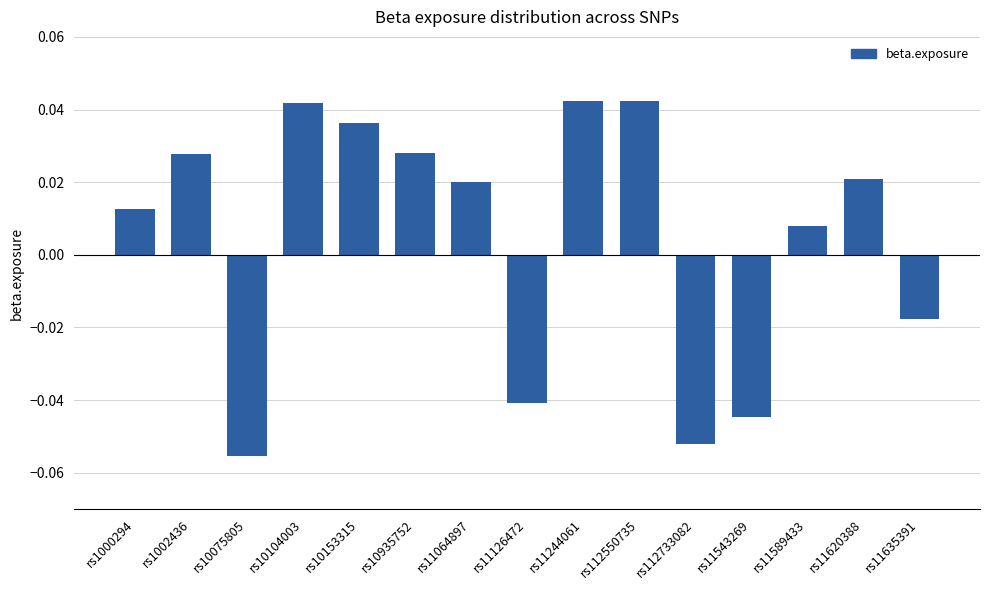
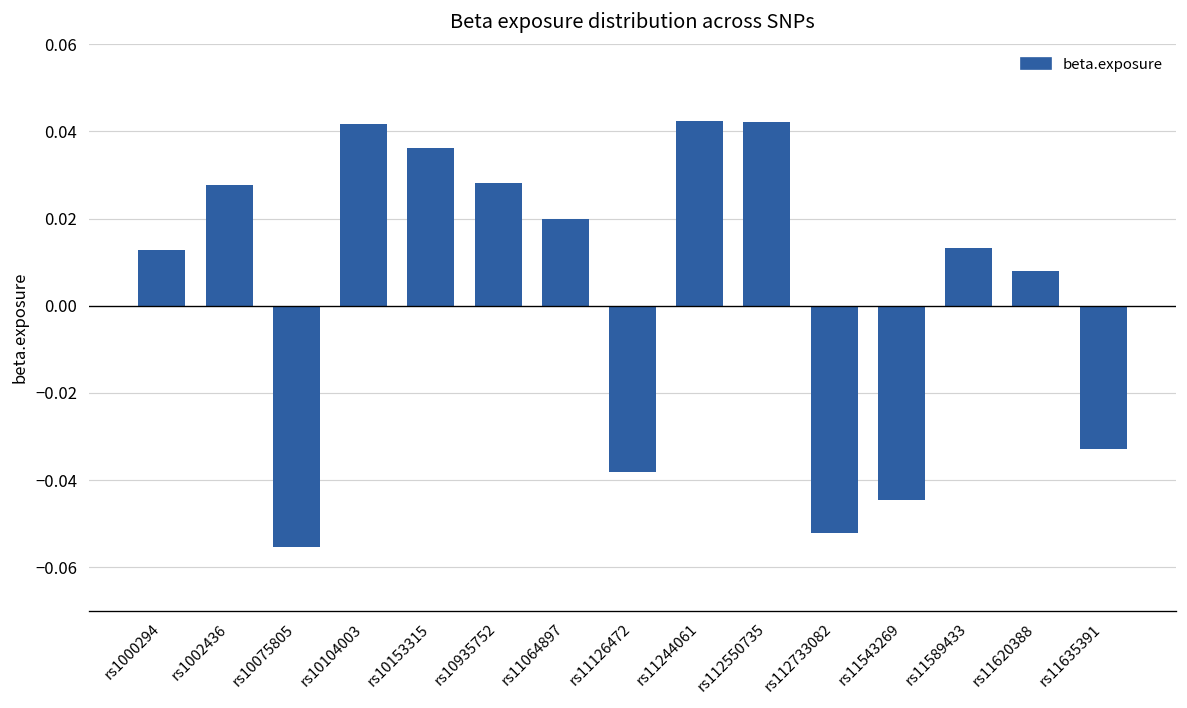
  {
    "rs1000294": 0.013,
    "rs1002436": 0.028,
    "rs10075805": -0.055,
    "rs10104003": 0.042,
    "rs10153315": 0.036,
    "rs10935752": 0.028,
    "rs11064897": 0.020,
-   "rs11126472": -0.041,
+   "rs11126472": -0.038,
    "rs11244061": 0.042,
    "rs112550735": 0.042,
    "rs112733082": -0.052,
    "rs11543269": -0.045,
-   "rs11589433": 0.008,
-   "rs11620388": 0.021,
-   "rs11635391": -0.018
+   "rs11589433": 0.013,
+   "rs11620388": 0.008,
+   "rs11635391": -0.033
  }
